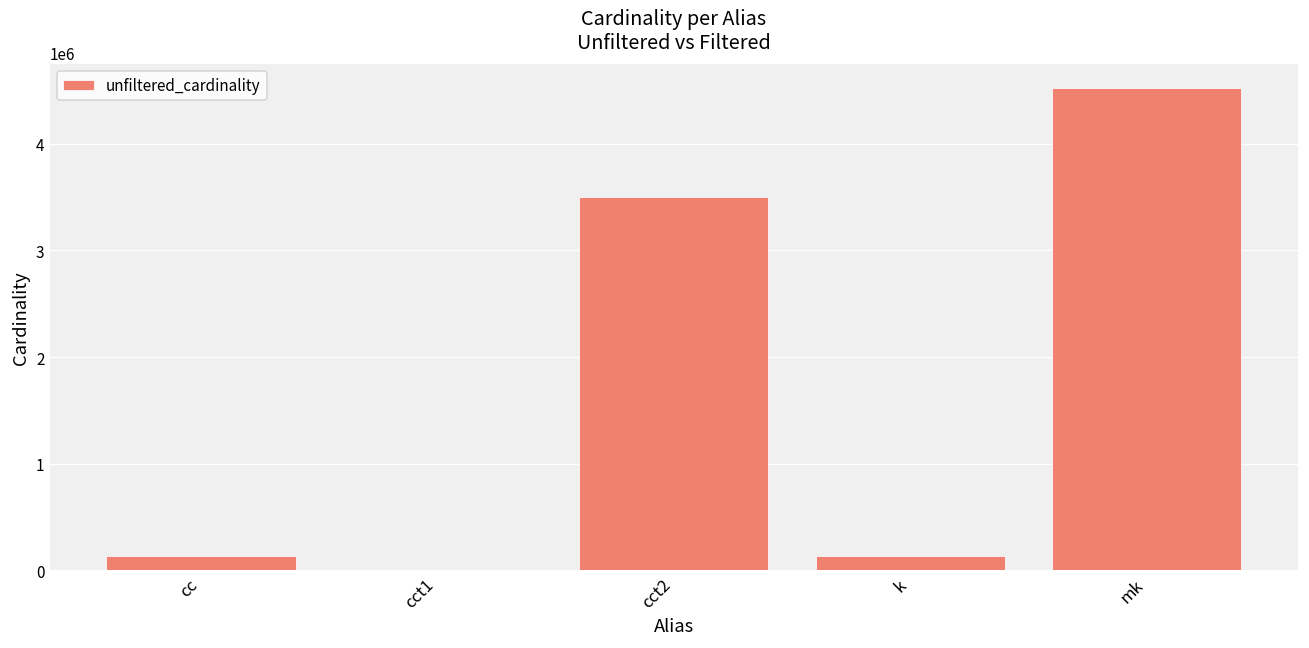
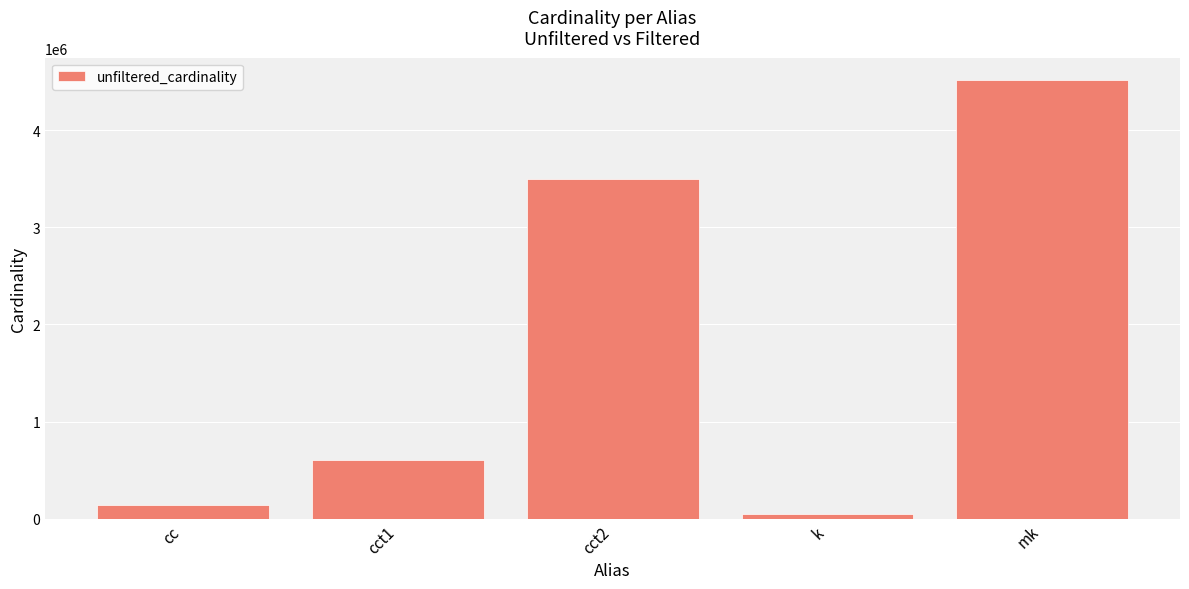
  {
    "cc": 100000,
-   "cct1": 0,
+   "cct1": 600000,
    "cct2": 3500000,
-   "k": 130000,
+   "k": 50000,
    "mk": 4500000
  }
